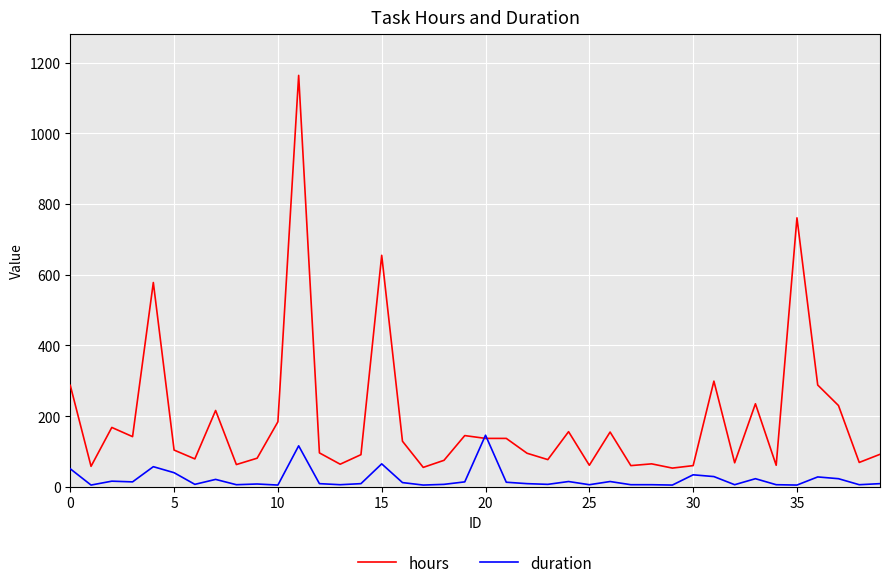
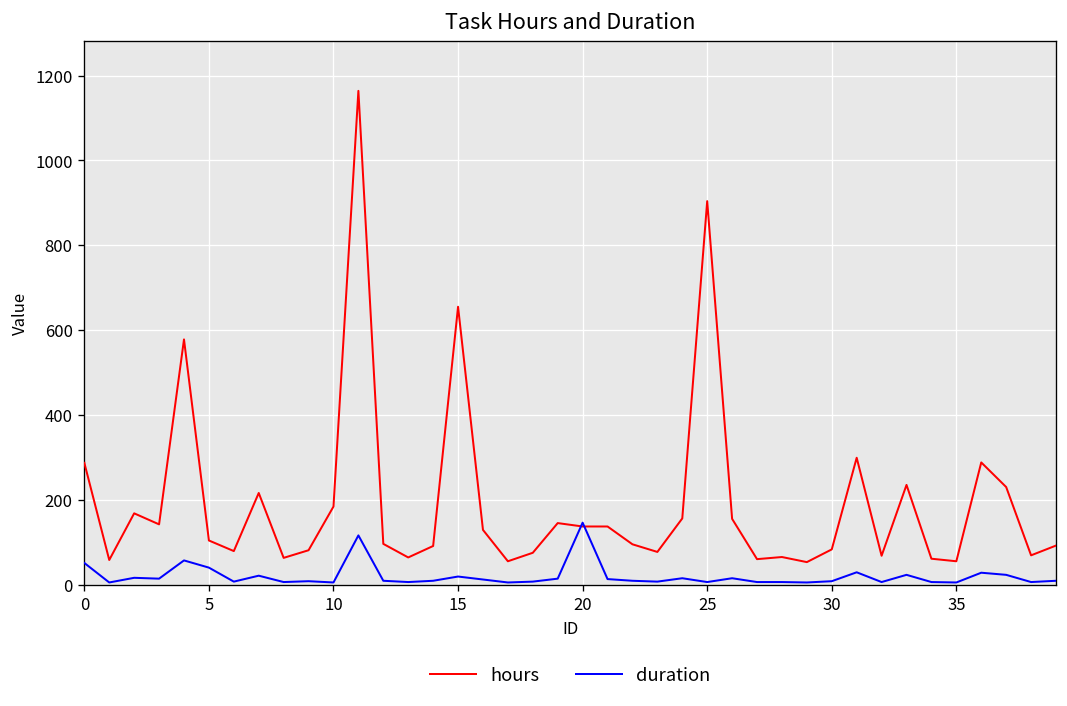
  {
    "hours": {
      "0": 290,
      "5": 100,
      "10": 180,
      "15": 660,
      "20": 140,
-     "25": 60,
-     "30": 60,
-     "35": 760
+     "25": 900,
+     "30": 80,
+     "35": 60
    },
    "duration": {
      "0": 50,
      "5": 40,
      "10": 10,
-     "15": 70,
+     "15": 20,
      "20": 150,
      "25": 10,
-     "30": 30,
+     "30": 10,
      "35": 10
    }
  }
